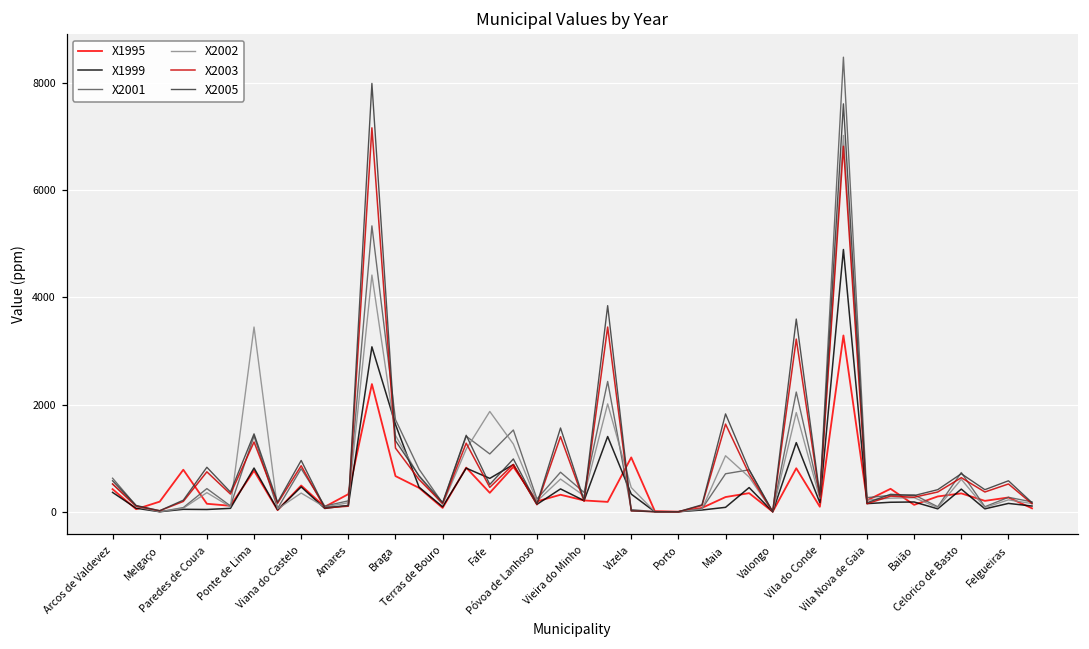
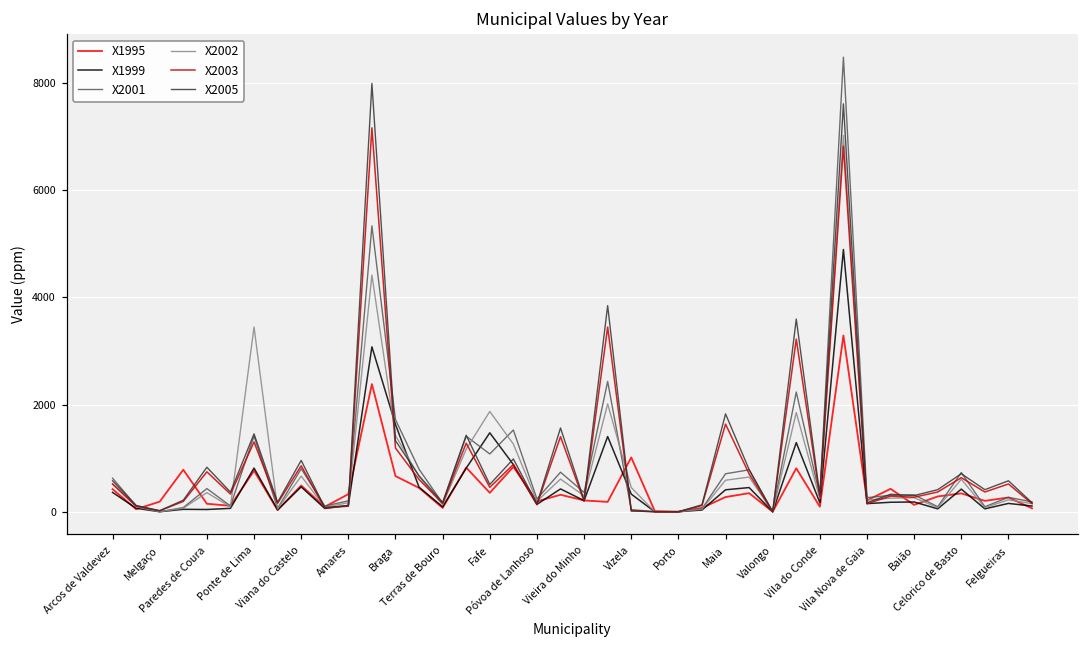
  {
    "X1999": {
      "Arcos de Valdevez": 400,
      "Paredes de Coura": 0,
      "Braga": 1600,
-     "Fafe": 600,
+     "Fafe": 1500,
      "Vizela": 300,
-     "Maia": 100,
+     "Maia": 400,
      "Vila do Conde": 200,
      "Baião": 200,
      "Celorico de Basto": 400,
      "Felgueiras": 200
    },
    "X2002": {
      "Paredes de Coura": 400,
      "Ponte de Lima": 3400,
-     "Viana do Castelo": 300,
+     "Viana do Castelo": 700,
      "Braga": 1400,
      "Fafe": 1900,
      "Vieira do Minho": 300,
      "Vizela": 500,
-     "Maia": 1000
+     "Maia": 600
    }
  }
